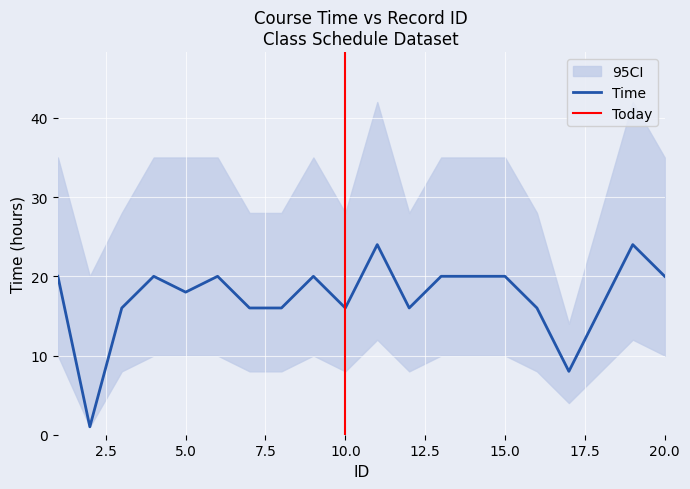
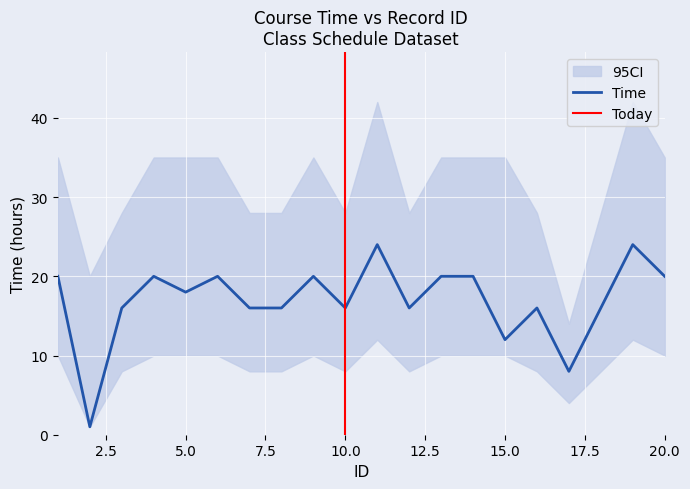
  {
    "Time": {
      "5.0": 18,
      "10.0": 16,
-     "15.0": 20,
+     "15.0": 12,
      "20.0": 20
    }
  }
